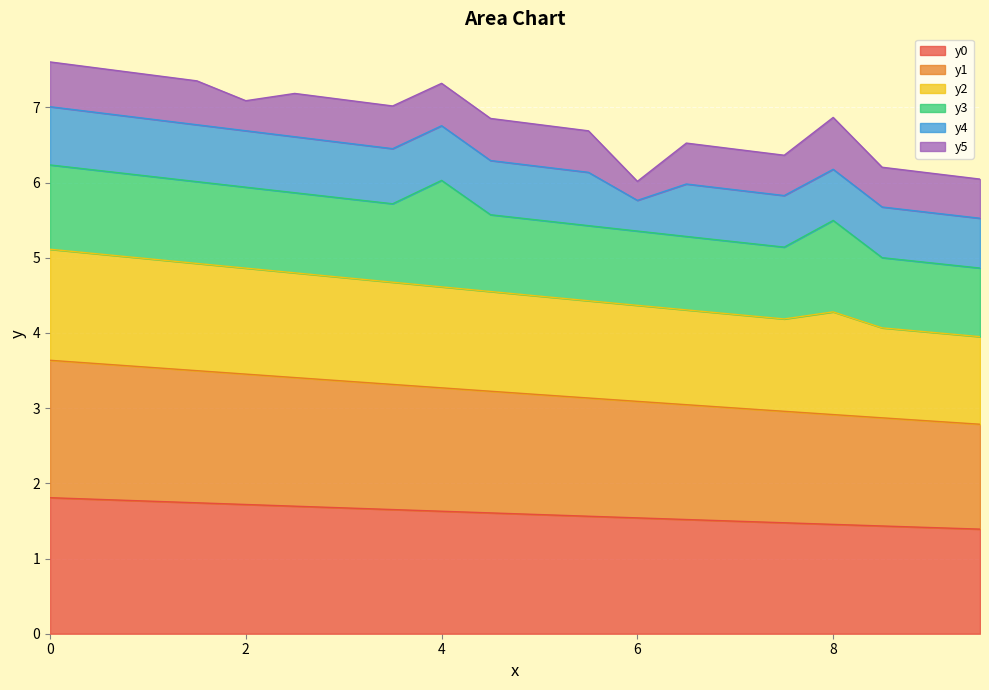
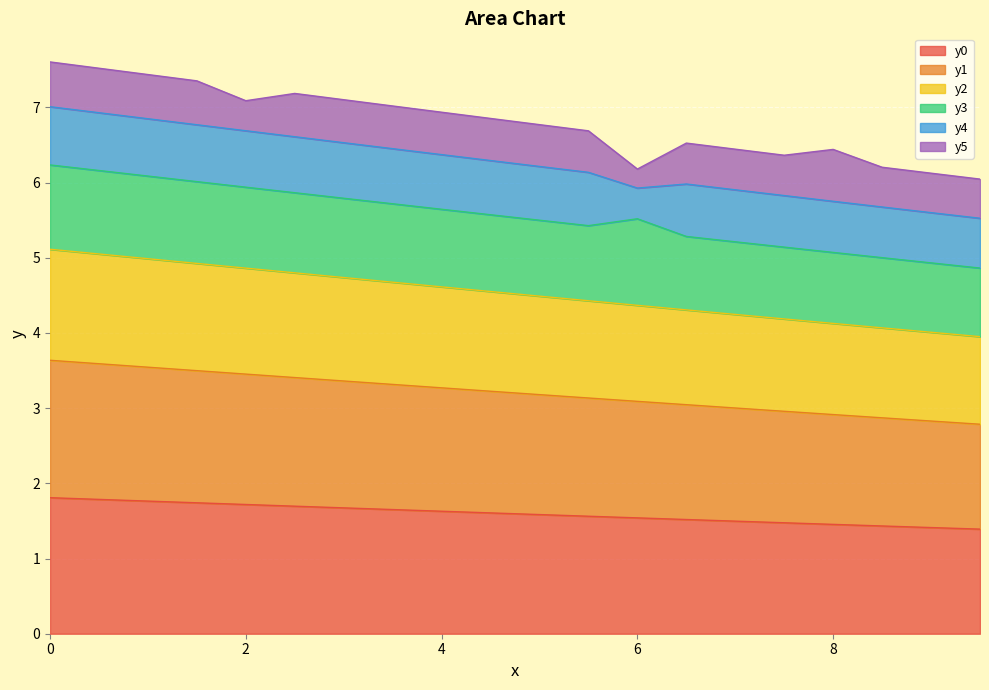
  {
    "y2": {
      "0": 1.5,
      "2": 1.4,
      "4": 1.3,
      "6": 1.3,
-     "8": 1.4
+     "8": 1.2
    },
    "y3": {
      "0": 1.1,
      "2": 1.1,
-     "4": 1.4,
-     "6": 1.0,
-     "8": 1.2
+     "4": 1.0,
+     "6": 1.2,
+     "8": 0.9
    },
    "y4": {
      "0": 0.8,
      "2": 0.8,
      "4": 0.7,
      "6": 0.4,
      "8": 0.7
    },
    "y5": {
      "0": 0.6,
      "2": 0.4,
      "4": 0.6,
      "6": 0.3,
      "8": 0.7
    }
  }
